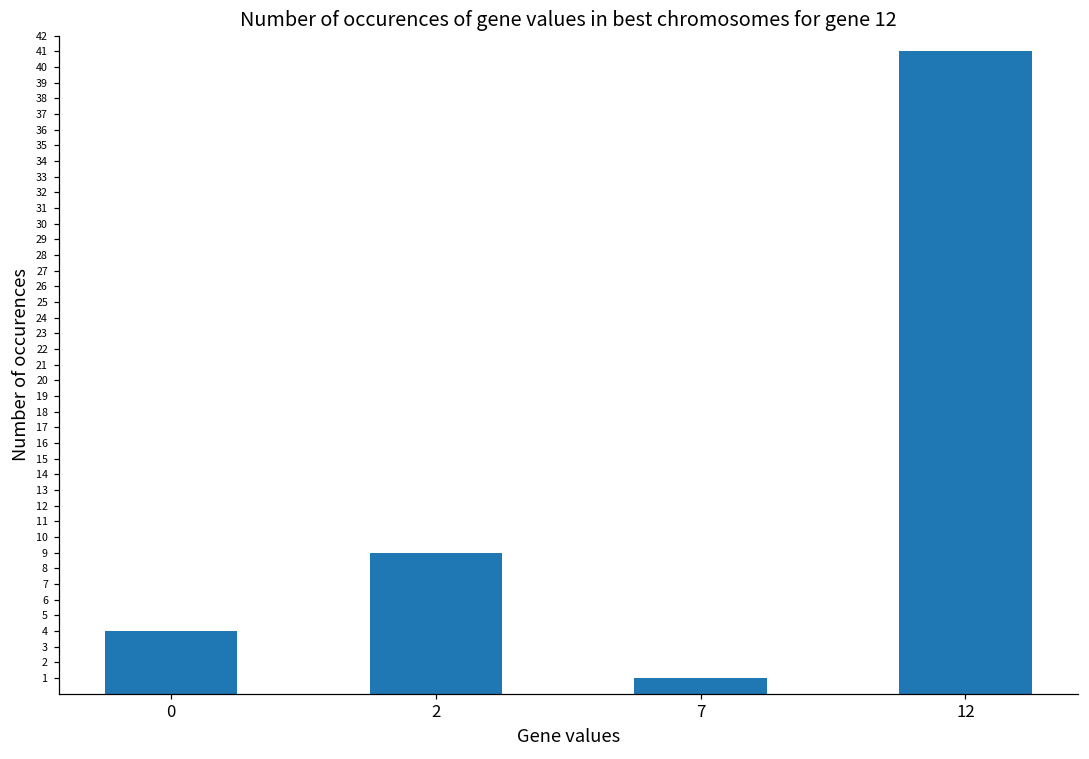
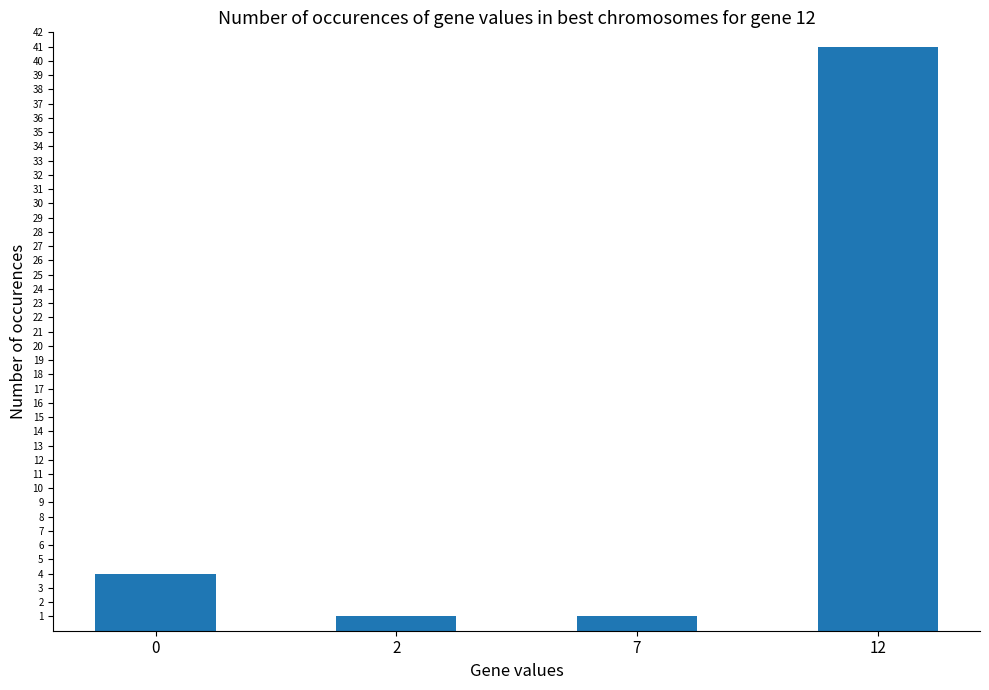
  {
    "0": 4,
-   "2": 9,
+   "2": 1,
    "7": 1,
    "12": 41
  }
